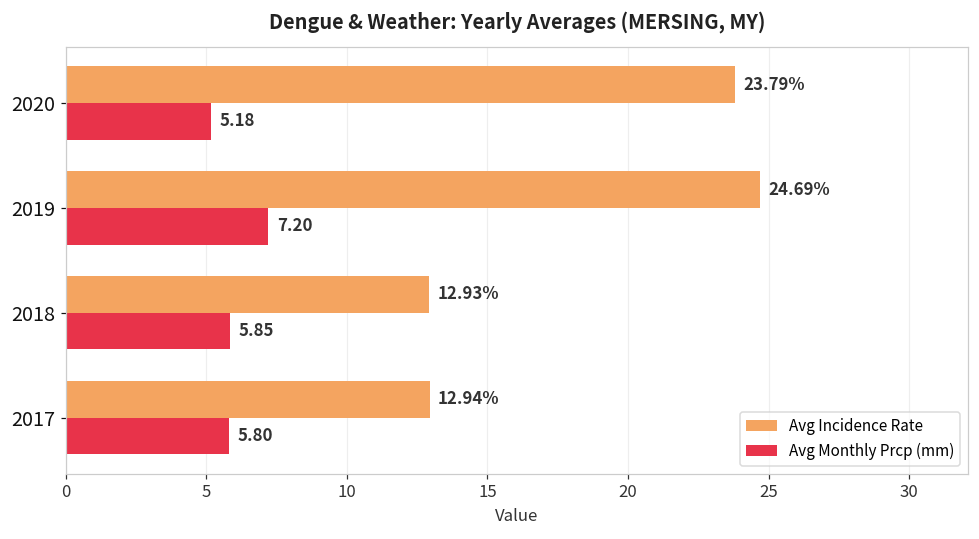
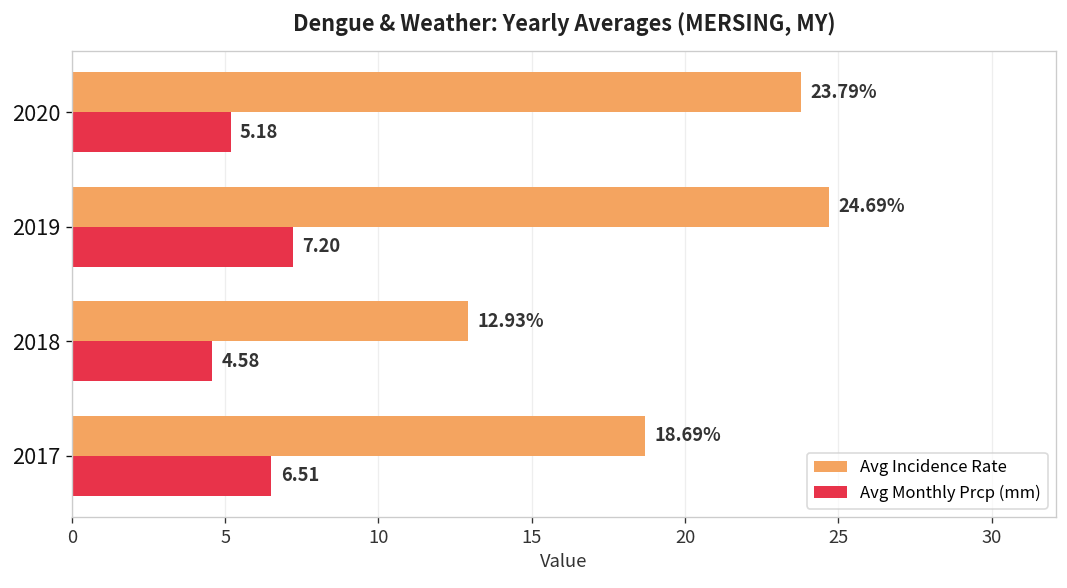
  {
    "Avg Incidence Rate": {
      "2020": "23.79%",
      "2019": "24.69%",
      "2018": "12.93%",
-     "2017": "12.94%"
+     "2017": "18.69%"
    },
    "Avg Monthly Prcp (mm)": {
      "2020": "5.18",
      "2019": "7.20",
-     "2018": "5.85",
-     "2017": "5.80"
+     "2018": "4.58",
+     "2017": "6.51"
    }
  }
